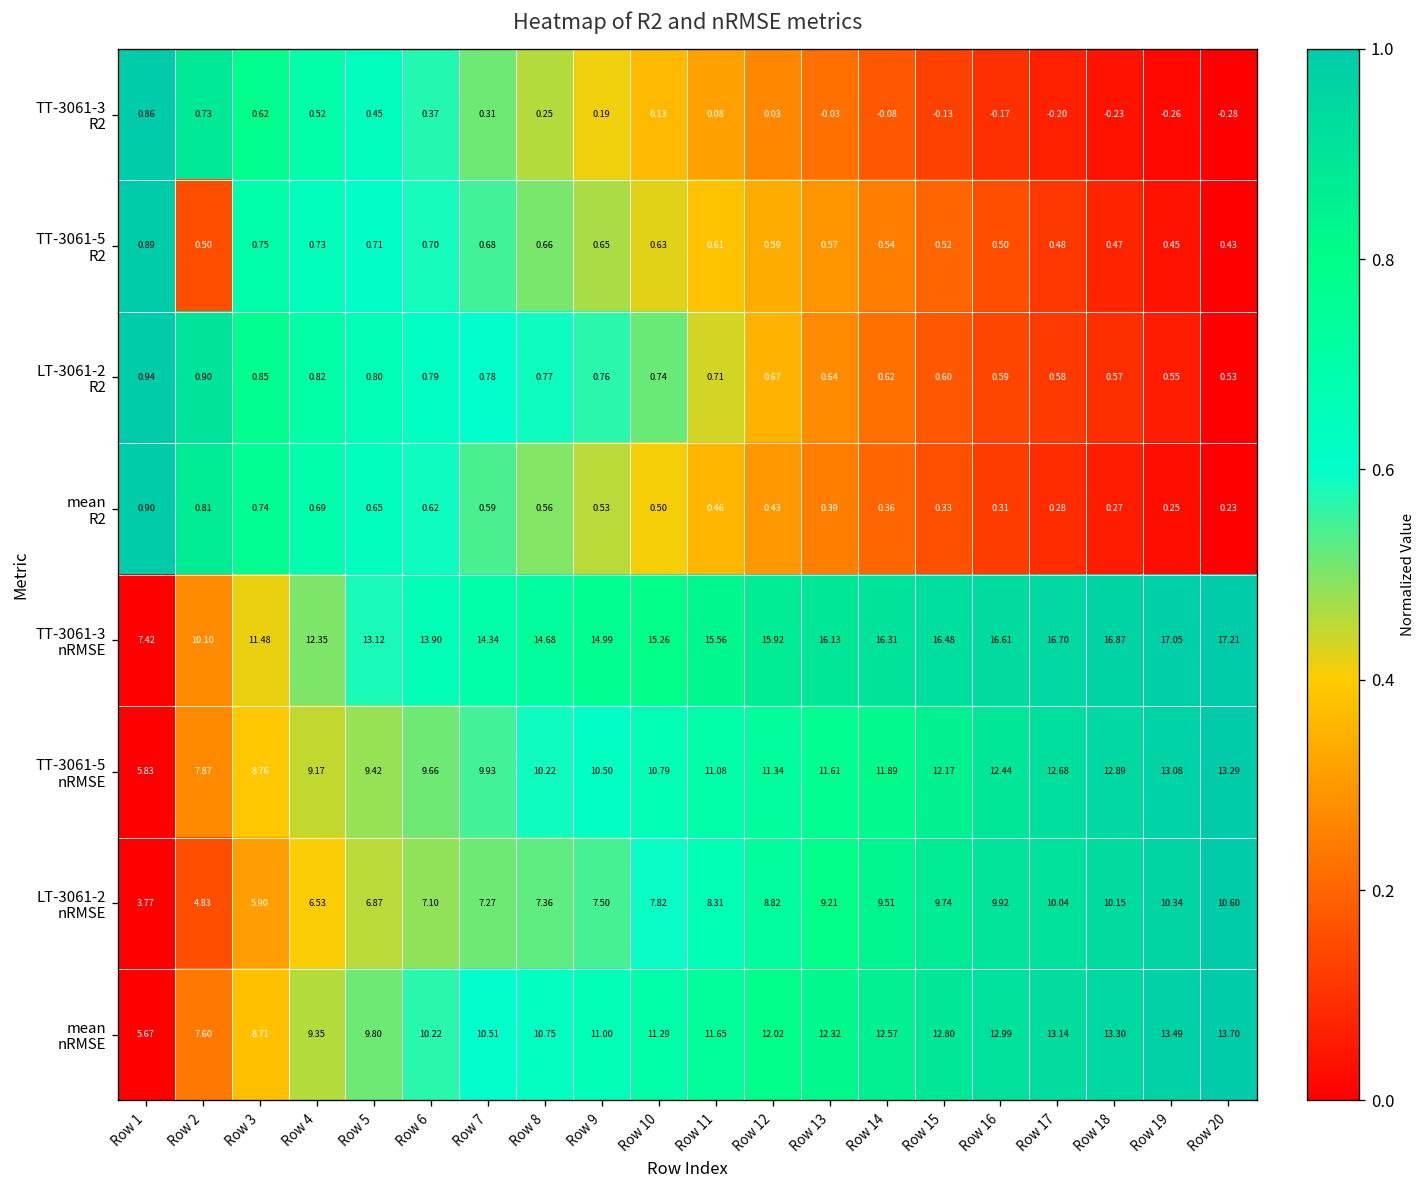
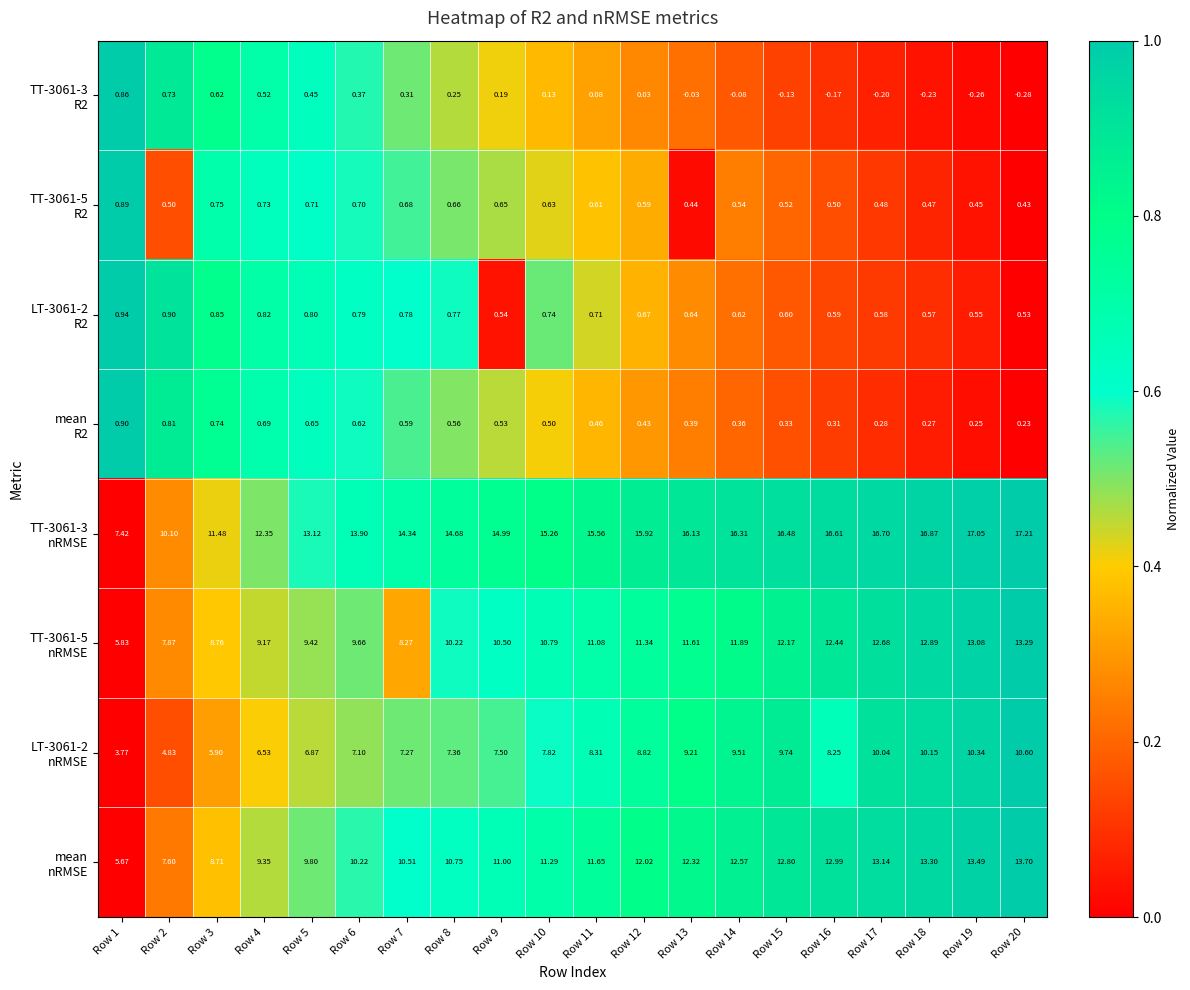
  {
    "TT-3061-3 R2": {
      "Row 1": 0.86,
      "Row 2": 0.73,
      "Row 3": 0.62,
      "Row 4": 0.52,
      "Row 5": 0.45,
      "Row 6": 0.37,
      "Row 7": 0.31,
      "Row 8": 0.25,
      "Row 9": 0.19,
      "Row 10": 0.13,
      "Row 11": 0.08,
      "Row 12": 0.03,
      "Row 13": -0.03,
      "Row 14": -0.08,
      "Row 15": -0.13,
      "Row 16": -0.17,
      "Row 17": -0.20,
      "Row 18": -0.23,
      "Row 19": -0.26,
      "Row 20": -0.28
    },
    "TT-3061-5 R2": {
      "Row 1": 0.89,
      "Row 2": 0.50,
      "Row 3": 0.75,
      "Row 4": 0.73,
      "Row 5": 0.71,
      "Row 6": 0.70,
      "Row 7": 0.68,
      "Row 8": 0.66,
      "Row 9": 0.65,
      "Row 10": 0.63,
      "Row 11": 0.61,
      "Row 12": 0.59,
-     "Row 13": 0.57,
+     "Row 13": 0.44,
      "Row 14": 0.54,
      "Row 15": 0.52,
      "Row 16": 0.50,
      "Row 17": 0.48,
      "Row 18": 0.47,
      "Row 19": 0.45,
      "Row 20": 0.43
    },
    "LT-3061-2 R2": {
      "Row 1": 0.94,
      "Row 2": 0.90,
      "Row 3": 0.85,
      "Row 4": 0.82,
      "Row 5": 0.80,
      "Row 6": 0.79,
      "Row 7": 0.78,
      "Row 8": 0.77,
-     "Row 9": 0.76,
+     "Row 9": 0.54,
      "Row 10": 0.74,
      "Row 11": 0.71,
      "Row 12": 0.67,
      "Row 13": 0.64,
      "Row 14": 0.62,
      "Row 15": 0.60,
      "Row 16": 0.59,
      "Row 17": 0.58,
      "Row 18": 0.57,
      "Row 19": 0.55,
      "Row 20": 0.53
    },
    "mean R2": {
      "Row 1": 0.90,
      "Row 2": 0.81,
      "Row 3": 0.74,
      "Row 4": 0.69,
      "Row 5": 0.65,
      "Row 6": 0.62,
      "Row 7": 0.59,
      "Row 8": 0.56,
      "Row 9": 0.53,
      "Row 10": 0.50,
      "Row 11": 0.46,
      "Row 12": 0.43,
      "Row 13": 0.39,
      "Row 14": 0.36,
      "Row 15": 0.33,
      "Row 16": 0.31,
      "Row 17": 0.28,
      "Row 18": 0.27,
      "Row 19": 0.25,
      "Row 20": 0.23
    },
    "TT-3061-3 nRMSE": {
      "Row 1": 7.42,
      "Row 2": 10.10,
      "Row 3": 11.48,
      "Row 4": 12.35,
      "Row 5": 13.12,
      "Row 6": 13.90,
      "Row 7": 14.34,
      "Row 8": 14.68,
      "Row 9": 14.99,
      "Row 10": 15.26,
      "Row 11": 15.56,
      "Row 12": 15.92,
      "Row 13": 16.13,
      "Row 14": 16.31,
      "Row 15": 16.48,
      "Row 16": 16.61,
      "Row 17": 16.70,
      "Row 18": 16.87,
      "Row 19": 17.05,
      "Row 20": 17.21
    },
    "TT-3061-5 nRMSE": {
      "Row 1": 5.83,
      "Row 2": 7.87,
      "Row 3": 8.76,
      "Row 4": 9.17,
      "Row 5": 9.42,
      "Row 6": 9.66,
-     "Row 7": 9.93,
+     "Row 7": 8.27,
      "Row 8": 10.22,
      "Row 9": 10.50,
      "Row 10": 10.79,
      "Row 11": 11.08,
      "Row 12": 11.34,
      "Row 13": 11.61,
      "Row 14": 11.89,
      "Row 15": 12.17,
      "Row 16": 12.44,
      "Row 17": 12.68,
      "Row 18": 12.89,
      "Row 19": 13.08,
      "Row 20": 13.29
    },
    "LT-3061-2 nRMSE": {
      "Row 1": 3.77,
      "Row 2": 4.83,
      "Row 3": 5.90,
      "Row 4": 6.53,
      "Row 5": 6.87,
      "Row 6": 7.10,
      "Row 7": 7.27,
      "Row 8": 7.36,
      "Row 9": 7.50,
      "Row 10": 7.82,
      "Row 11": 8.31,
      "Row 12": 8.82,
      "Row 13": 9.21,
      "Row 14": 9.51,
      "Row 15": 9.74,
-     "Row 16": 9.92,
+     "Row 16": 8.25,
      "Row 17": 10.04,
      "Row 18": 10.15,
      "Row 19": 10.34,
      "Row 20": 10.60
    },
    "mean nRMSE": {
      "Row 1": 5.67,
      "Row 2": 7.60,
      "Row 3": 8.71,
      "Row 4": 9.35,
      "Row 5": 9.80,
      "Row 6": 10.22,
      "Row 7": 10.51,
      "Row 8": 10.75,
      "Row 9": 11.00,
      "Row 10": 11.29,
      "Row 11": 11.65,
      "Row 12": 12.02,
      "Row 13": 12.32,
      "Row 14": 12.57,
      "Row 15": 12.80,
      "Row 16": 12.99,
      "Row 17": 13.14,
      "Row 18": 13.30,
      "Row 19": 13.49,
      "Row 20": 13.70
    }
  }
